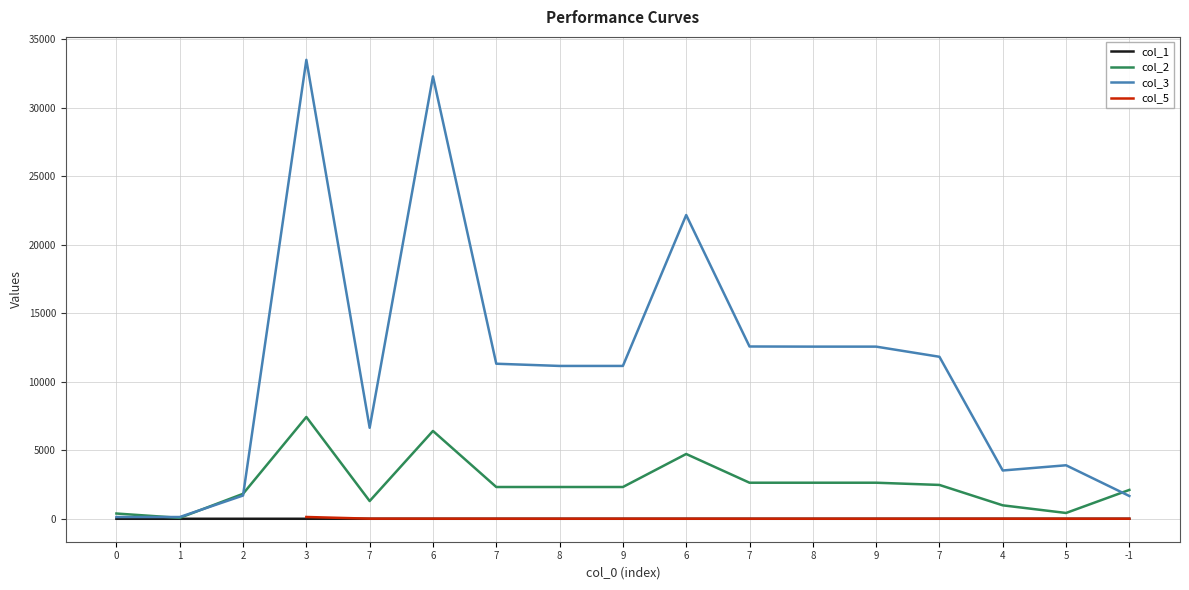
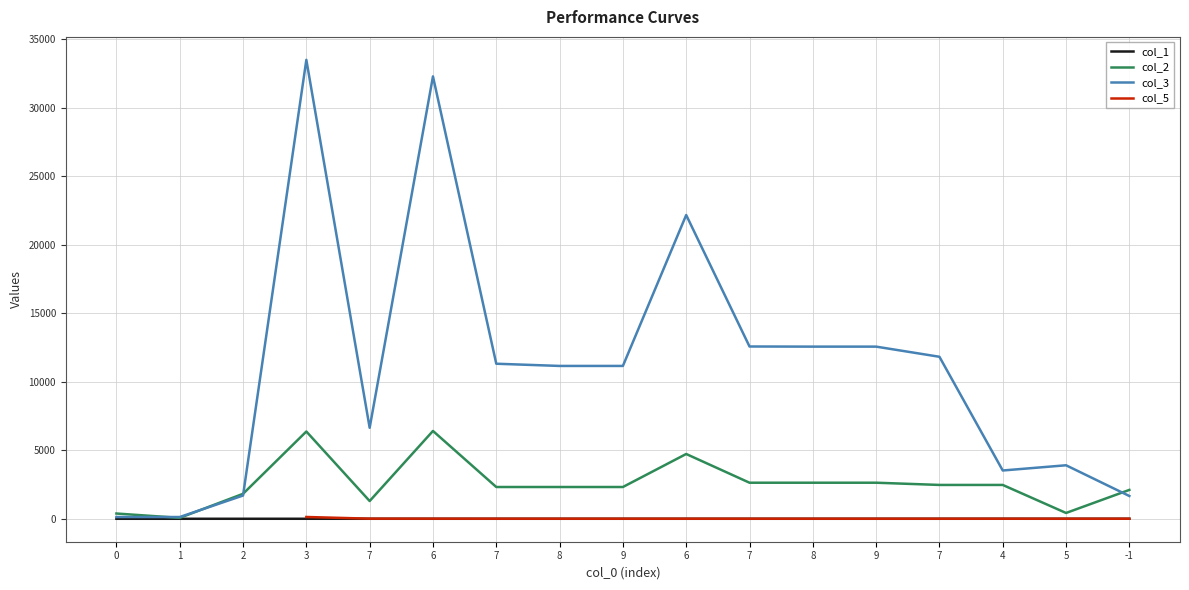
  {
    "col_1": {
      "2": 0
    },
    "col_2": {
      "0": 400,
-     "3": 7400,
-     "4": 1000,
+     "3": 6400,
+     "4": 2500,
      "5": 400,
      "-1": 2100
    },
    "col_3": {
      "3": 33500,
      "4": 3500,
      "5": 3900,
      "-1": 1700
    }
  }
